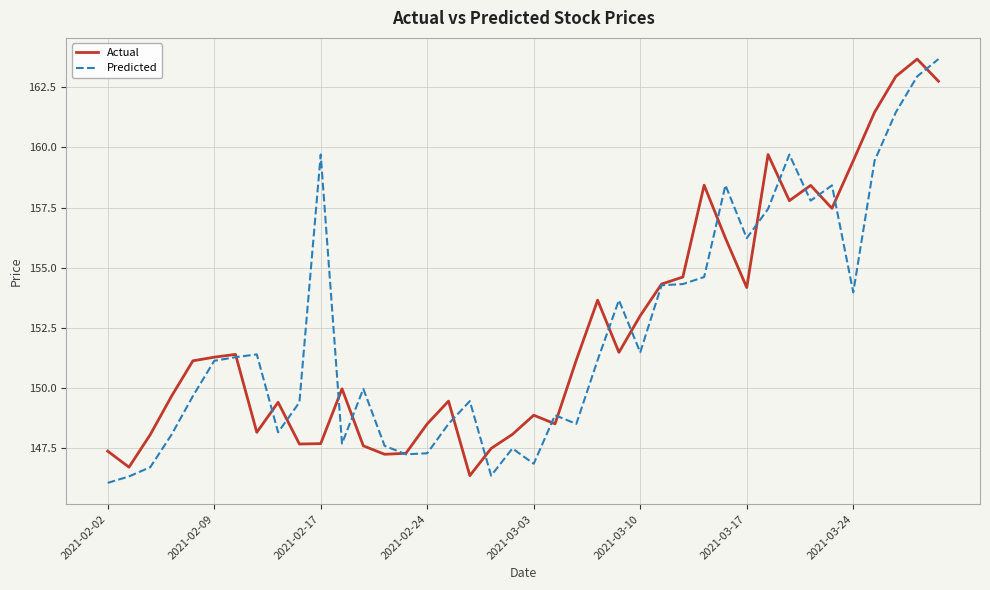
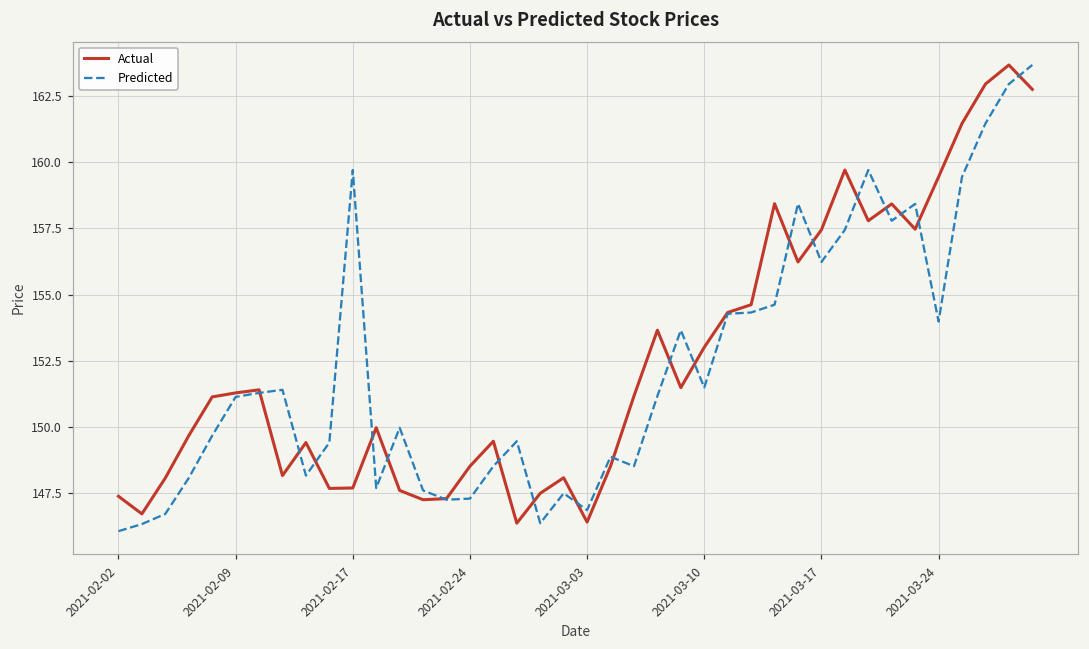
  {
    "Actual": {
      "2021-02-02": 147.4,
      "2021-02-09": 151.3,
      "2021-02-17": 147.7,
      "2021-02-24": 148.5,
-     "2021-03-03": 148.9,
+     "2021-03-03": 146.4,
      "2021-03-10": 153.0,
-     "2021-03-17": 154.2,
+     "2021-03-17": 157.4,
      "2021-03-24": 159.4
    },
    "Predicted": {
      "2021-02-02": 146.1,
      "2021-02-09": 151.1,
      "2021-02-17": 159.7,
      "2021-02-24": 147.3,
      "2021-03-03": 146.9,
      "2021-03-10": 151.5,
      "2021-03-17": 156.2,
      "2021-03-24": 154.0
    }
  }
